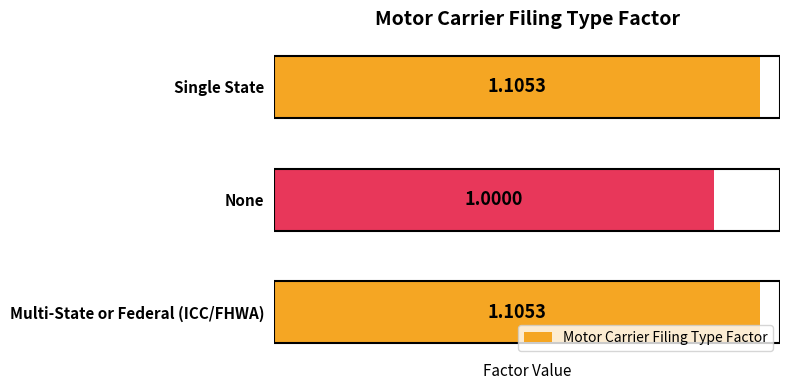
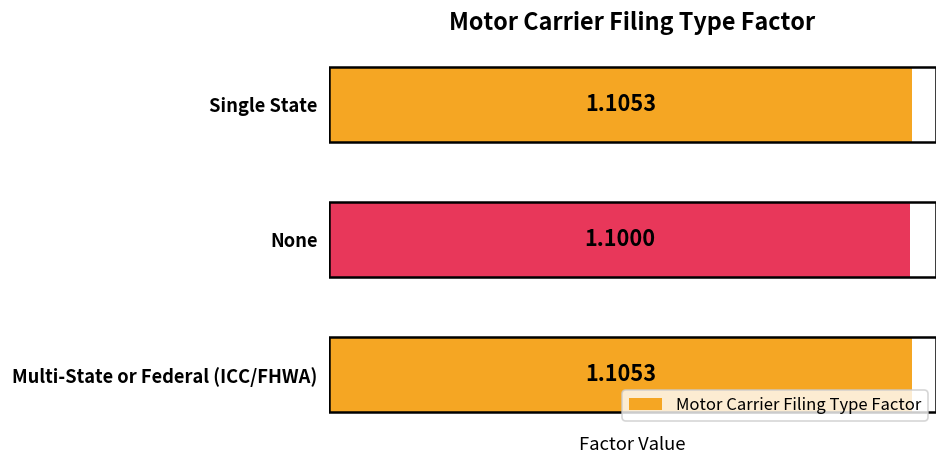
  {
    "Single State": 1.1053,
-   "None": 1.0000,
+   "None": 1.1000,
    "Multi-State or Federal (ICC/FHWA)": 1.1053
  }
